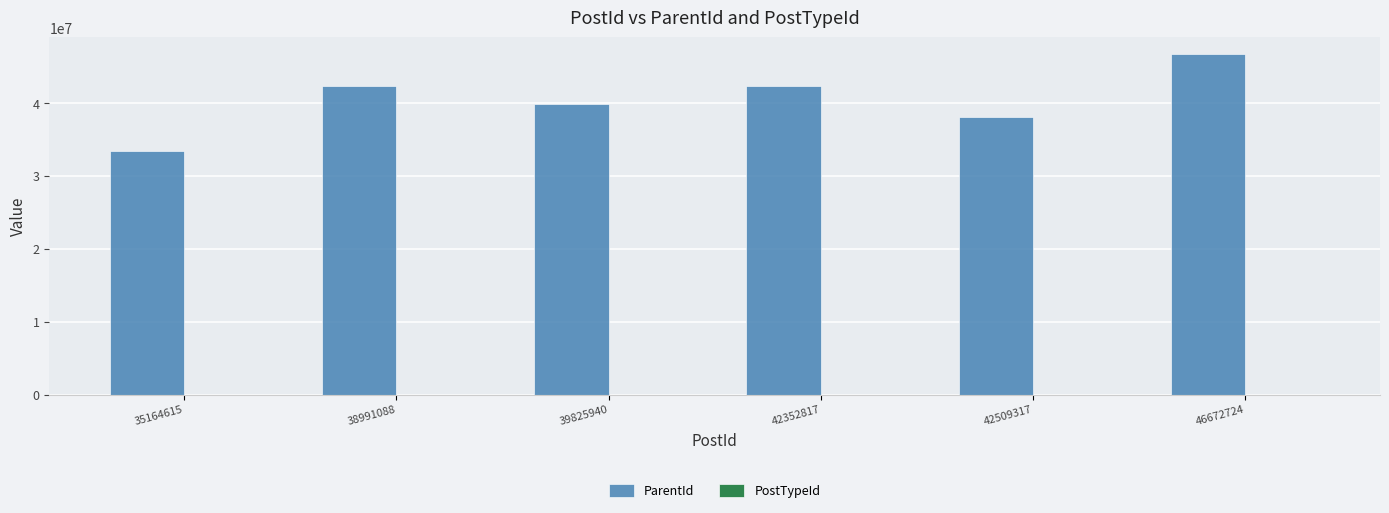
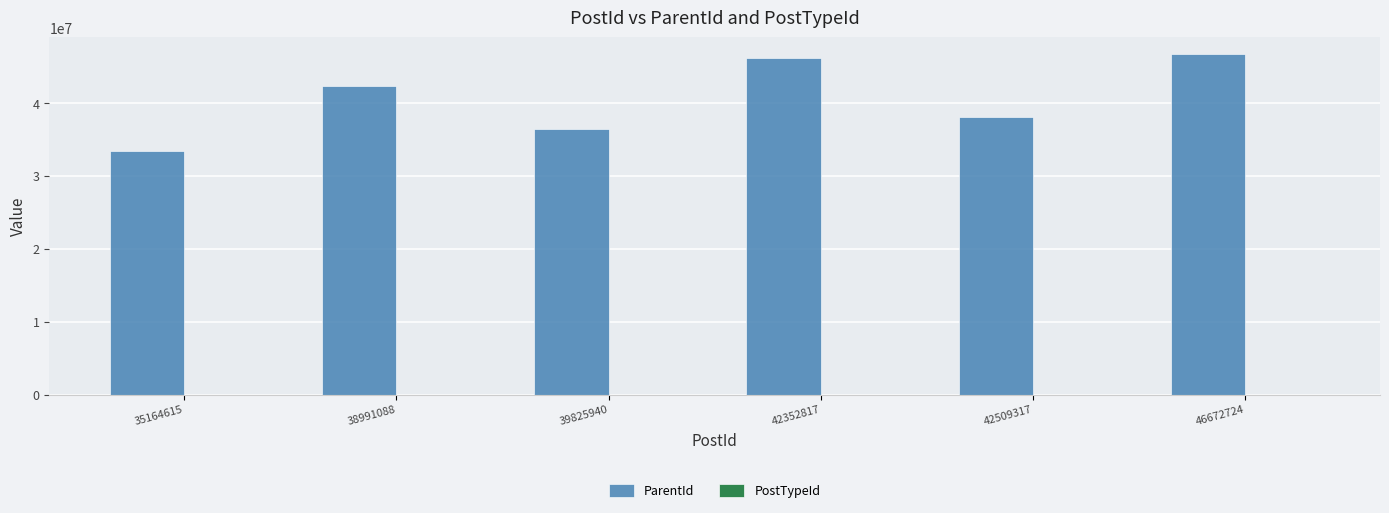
  {
    "ParentId": {
      "35164615": 33000000,
      "38991088": 42000000,
-     "39825940": 40000000,
-     "42352817": 42000000,
+     "39825940": 36000000,
+     "42352817": 46000000,
      "42509317": 38000000,
      "46672724": 47000000
    }
  }
